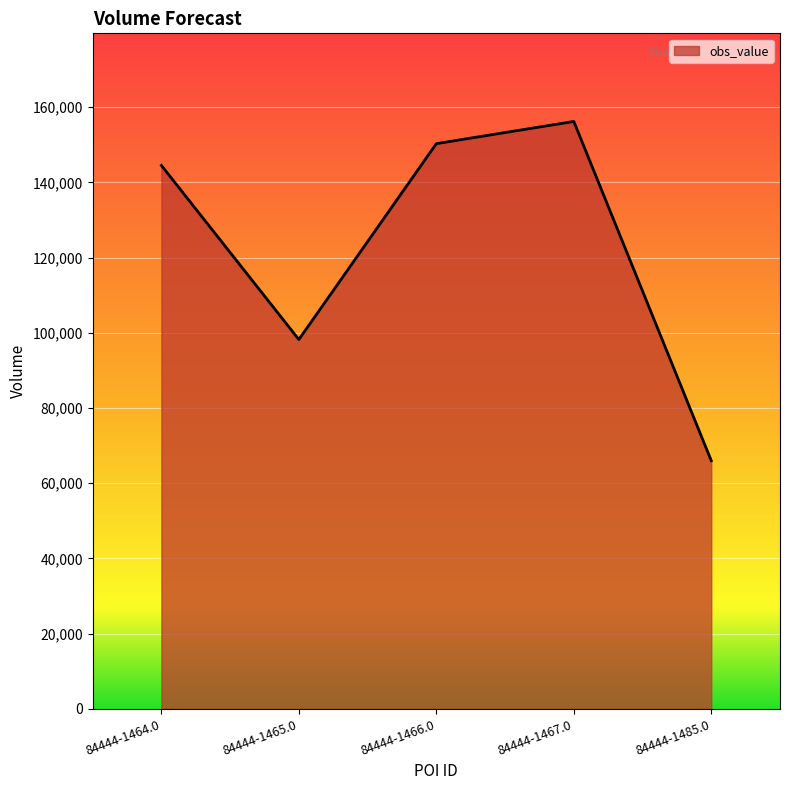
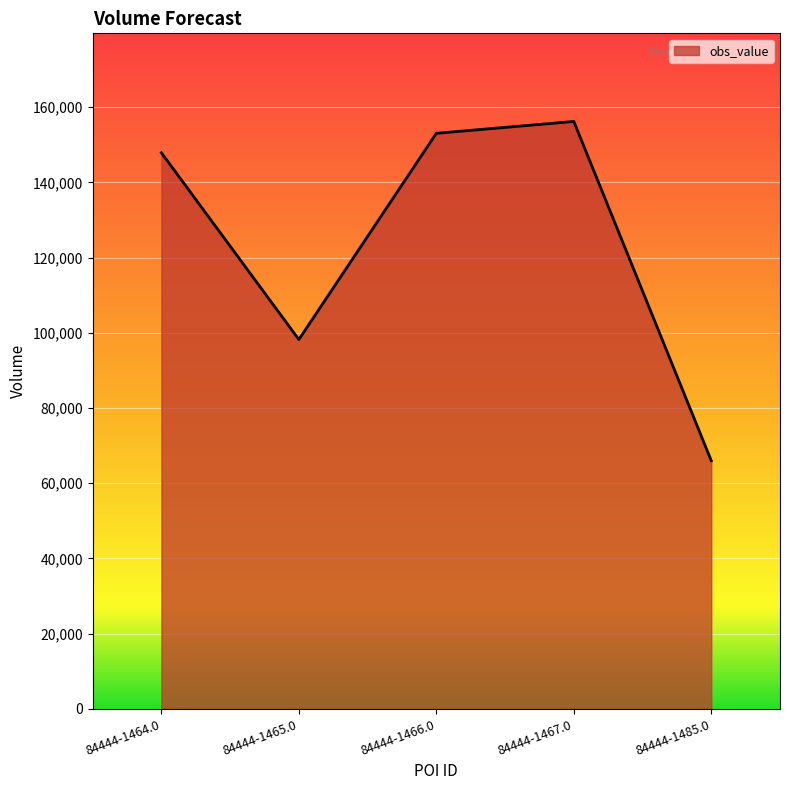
  {
-   "84444-1464.0": "145,000",
+   "84444-1464.0": "148,000",
    "84444-1465.0": "98,000",
-   "84444-1466.0": "150,000",
+   "84444-1466.0": "153,000",
    "84444-1467.0": "156,000",
    "84444-1485.0": "66,000"
  }
